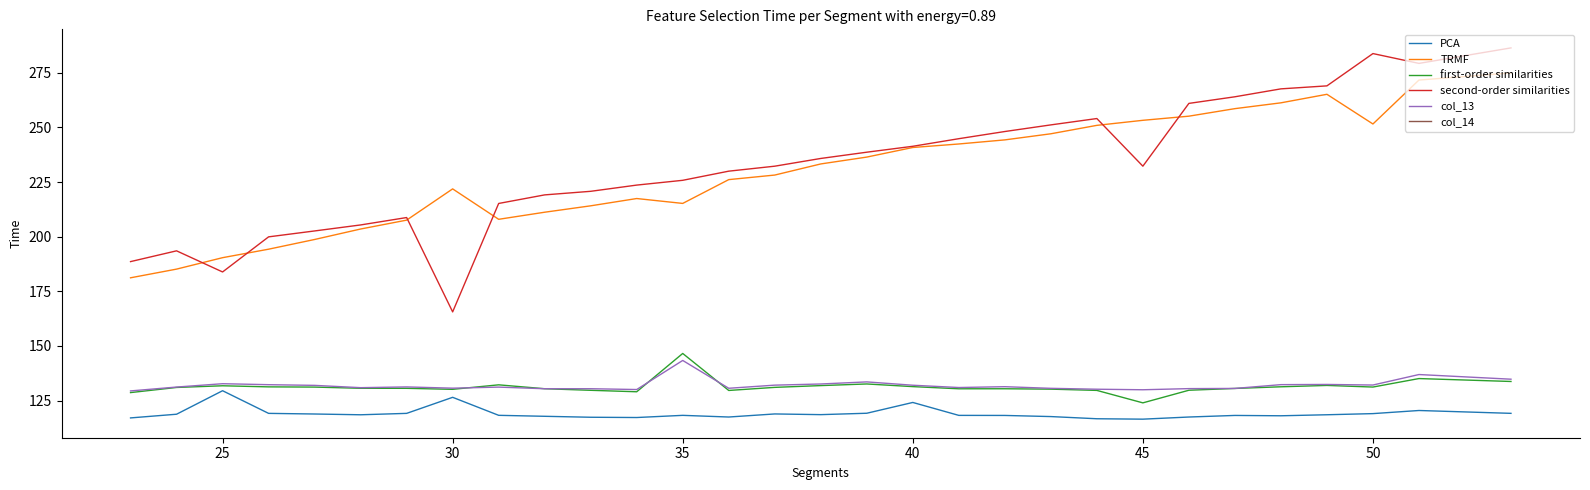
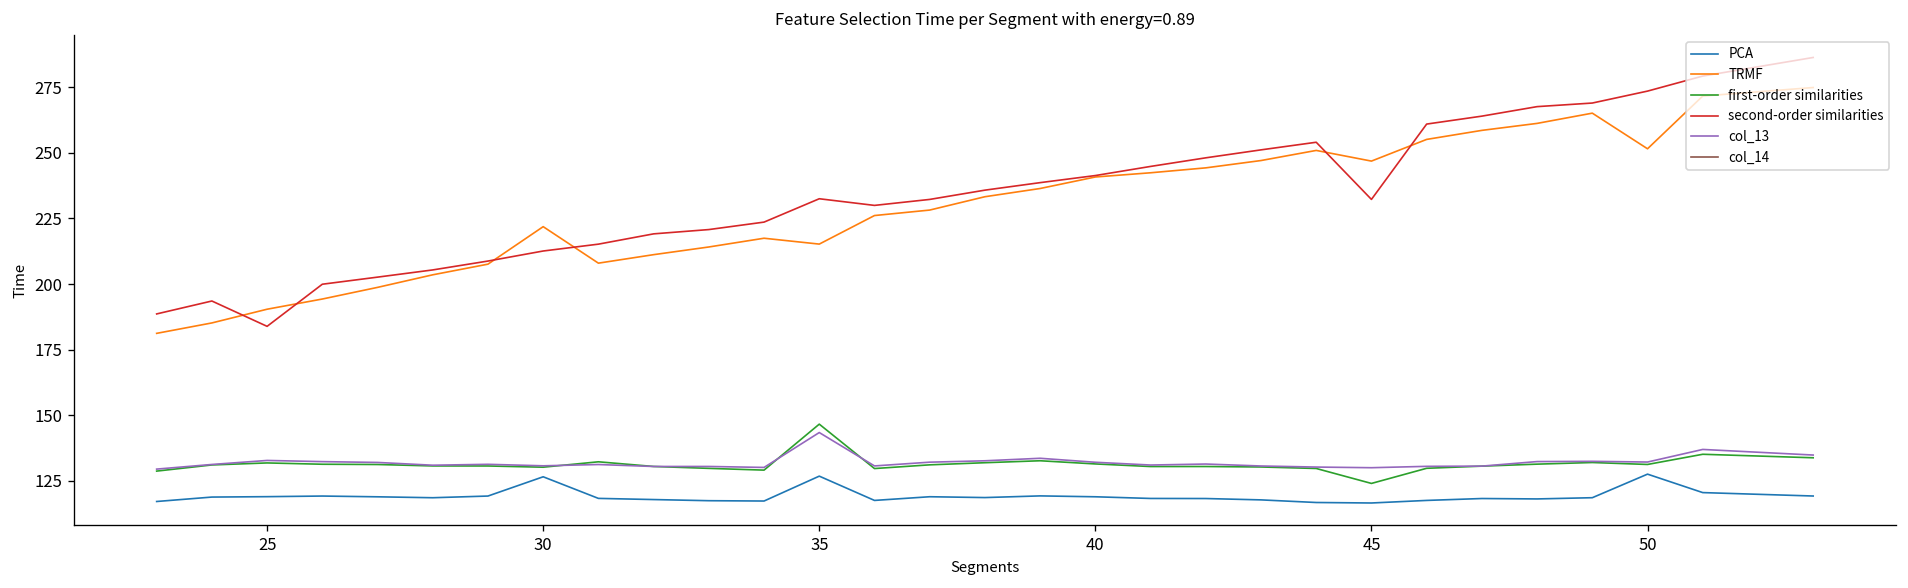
  {
    "PCA": {
-     "25": 130,
+     "25": 119,
      "30": 126,
-     "35": 118,
-     "40": 124,
+     "35": 127,
+     "40": 119,
      "45": 116,
-     "50": 119
+     "50": 127
    },
    "TRMF": {
      "25": 190,
      "30": 222,
      "35": 215,
-     "45": 253,
+     "45": 247,
      "50": 252
    },
    "first-order similarities": {
      "35": 147,
      "45": 124
    },
    "second-order similarities": {
      "25": 184,
-     "30": 166,
-     "35": 226,
+     "30": 213,
+     "35": 233,
      "45": 232,
-     "50": 284
+     "50": 274
    },
    "col_13": {
      "35": 143,
      "45": 130
    }
  }
